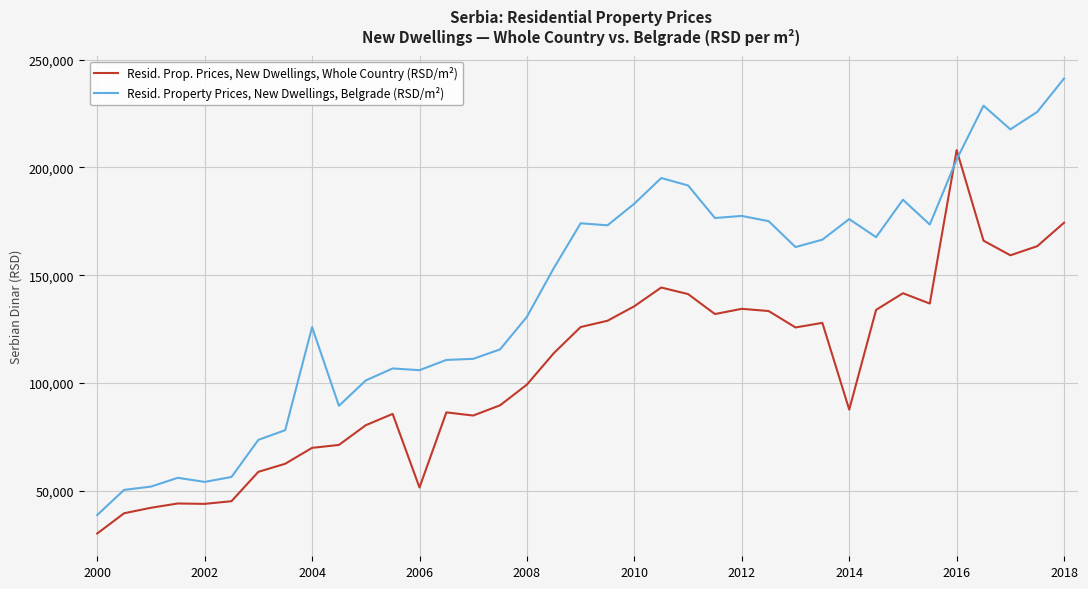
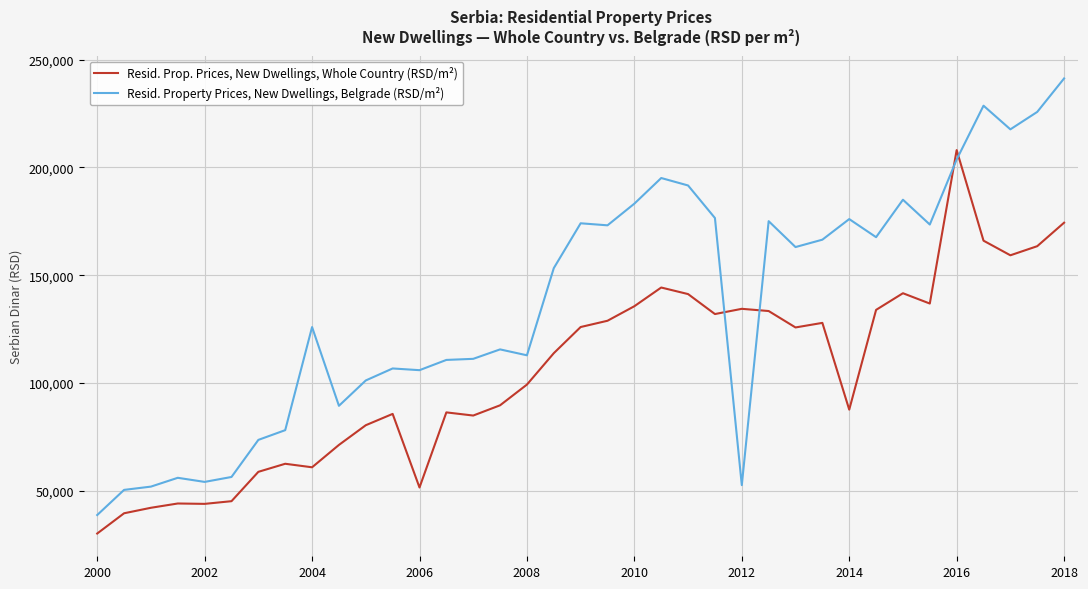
  {
    "Resid. Prop. Prices, New Dwellings, Whole Country (RSD/m²)": {
      "2000": "30,000",
      "2002": "44,000",
-     "2004": "70,000",
+     "2004": "61,000",
      "2006": "51,000",
      "2008": "99,000",
      "2010": "136,000",
      "2012": "134,000",
      "2014": "88,000",
      "2016": "208,000",
      "2018": "174,000"
    },
    "Resid. Property Prices, New Dwellings, Belgrade (RSD/m²)": {
      "2000": "39,000",
      "2002": "54,000",
      "2004": "126,000",
      "2006": "106,000",
-     "2008": "131,000",
+     "2008": "113,000",
      "2010": "183,000",
-     "2012": "178,000",
+     "2012": "53,000",
      "2014": "176,000",
      "2016": "204,000",
      "2018": "241,000"
    }
  }
